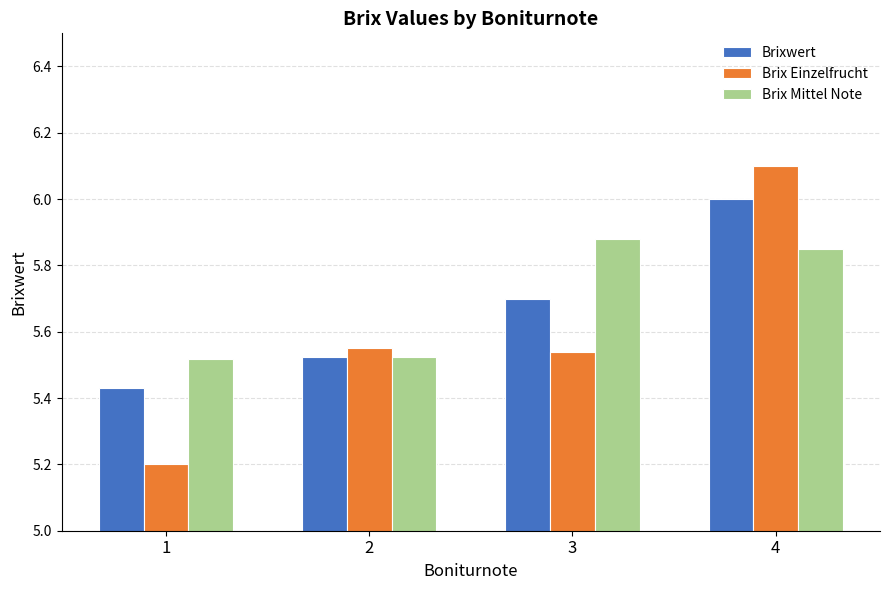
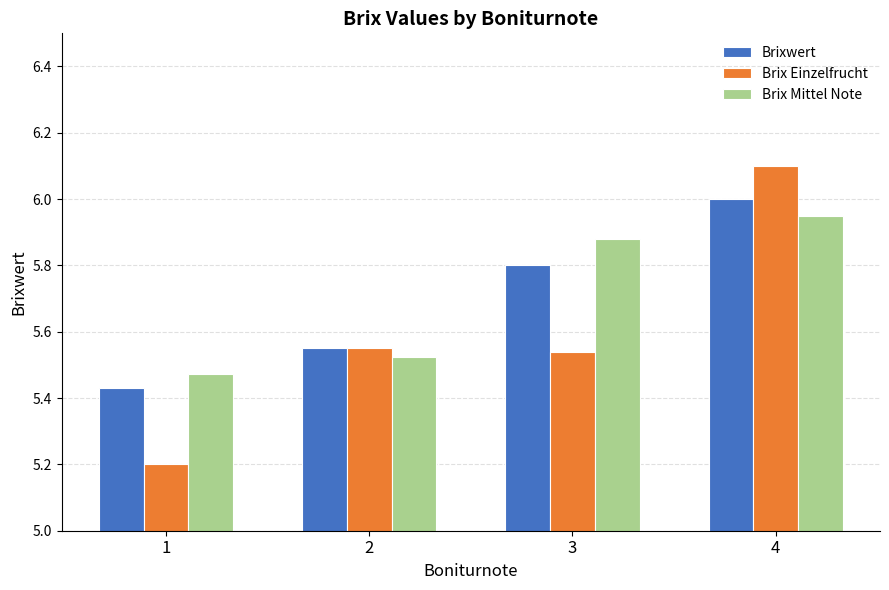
  {
    "Brixwert": {
      "1": 5.43,
-     "2": 5.52,
-     "3": 5.7,
+     "2": 5.55,
+     "3": 5.8,
      "4": 6.00
    },
    "Brix Einzelfrucht": {
      "1": 5.20,
      "2": 5.55,
      "3": 5.54,
      "4": 6.10
    },
    "Brix Mittel Note": {
-     "1": 5.52,
+     "1": 5.47,
      "2": 5.52,
      "3": 5.88,
-     "4": 5.85
+     "4": 5.95
    }
  }
